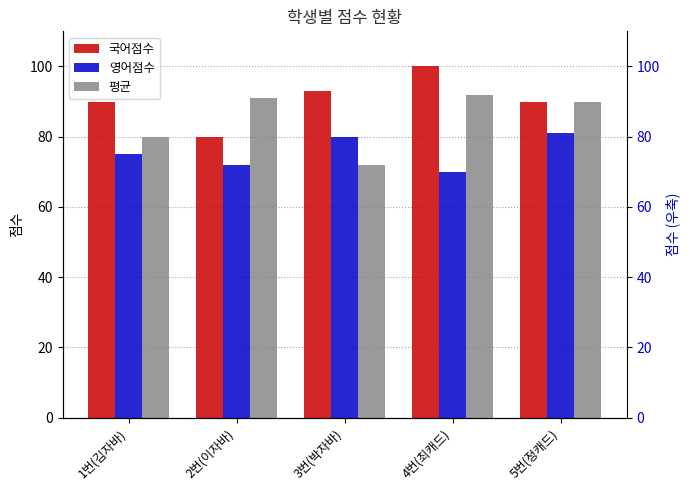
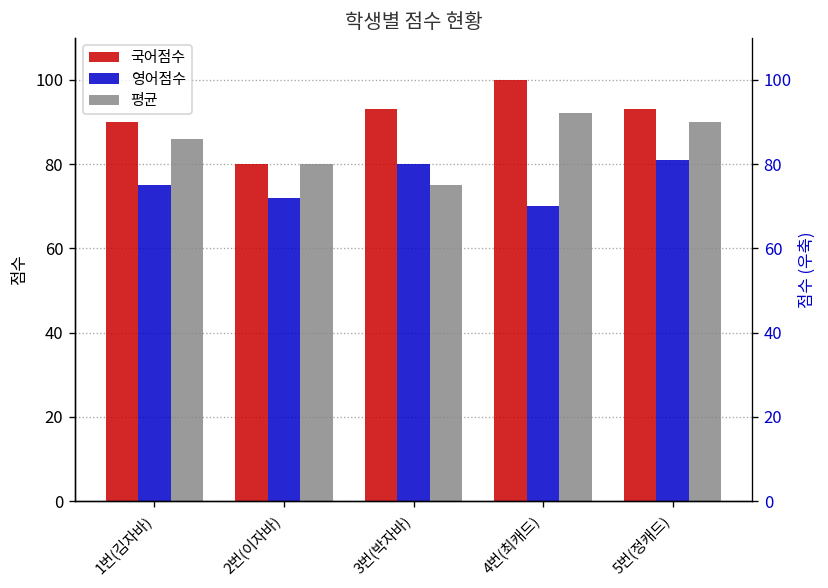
  {
    "국어점수": {
      "1번(김자바)": 90,
      "2번(이자바)": 80,
      "3번(박자바)": 93,
      "4번(최캐드)": 100,
-     "5번(정캐드)": 90
+     "5번(정캐드)": 93
    },
    "영어점수": {
      "1번(김자바)": 75,
      "2번(이자바)": 72,
      "3번(박자바)": 80,
      "4번(최캐드)": 70,
      "5번(정캐드)": 81
    },
    "평균": {
-     "1번(김자바)": 80,
-     "2번(이자바)": 91,
-     "3번(박자바)": 72,
+     "1번(김자바)": 86,
+     "2번(이자바)": 80,
+     "3번(박자바)": 75,
      "4번(최캐드)": 92,
      "5번(정캐드)": 90
    }
  }
